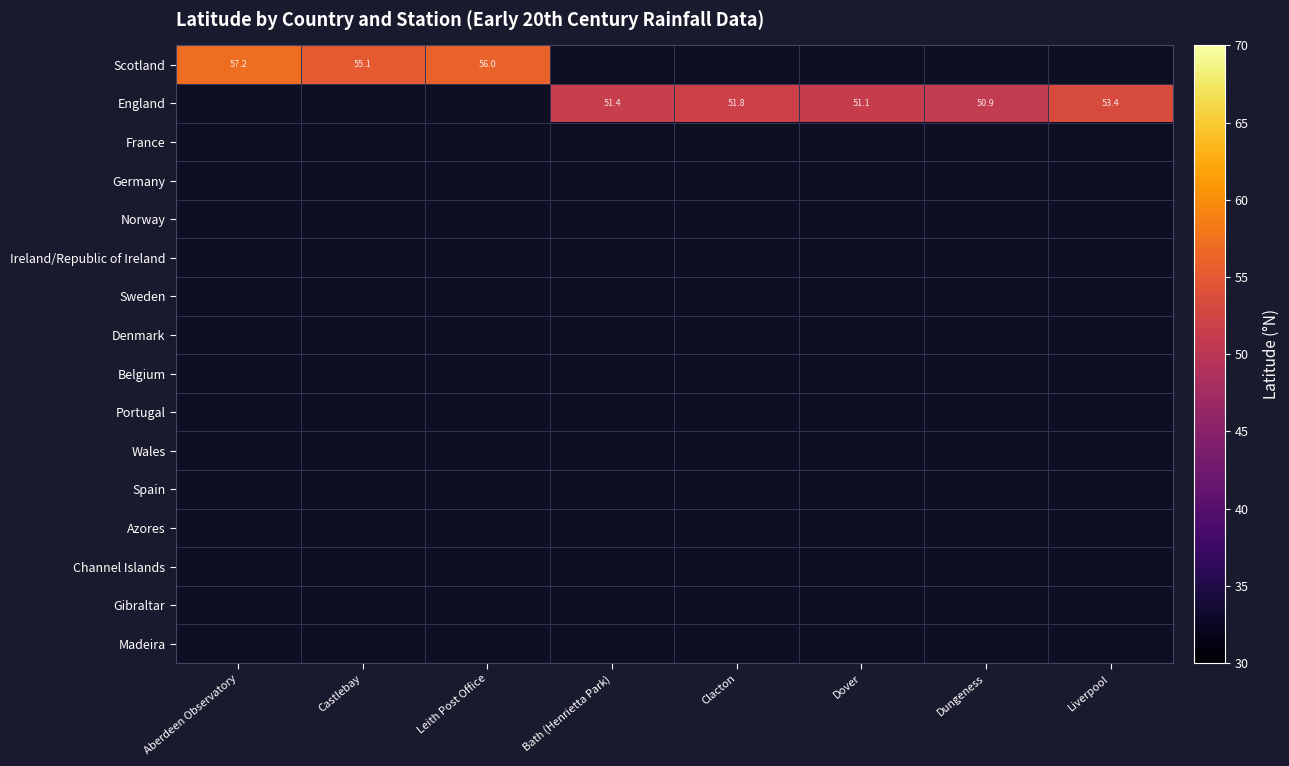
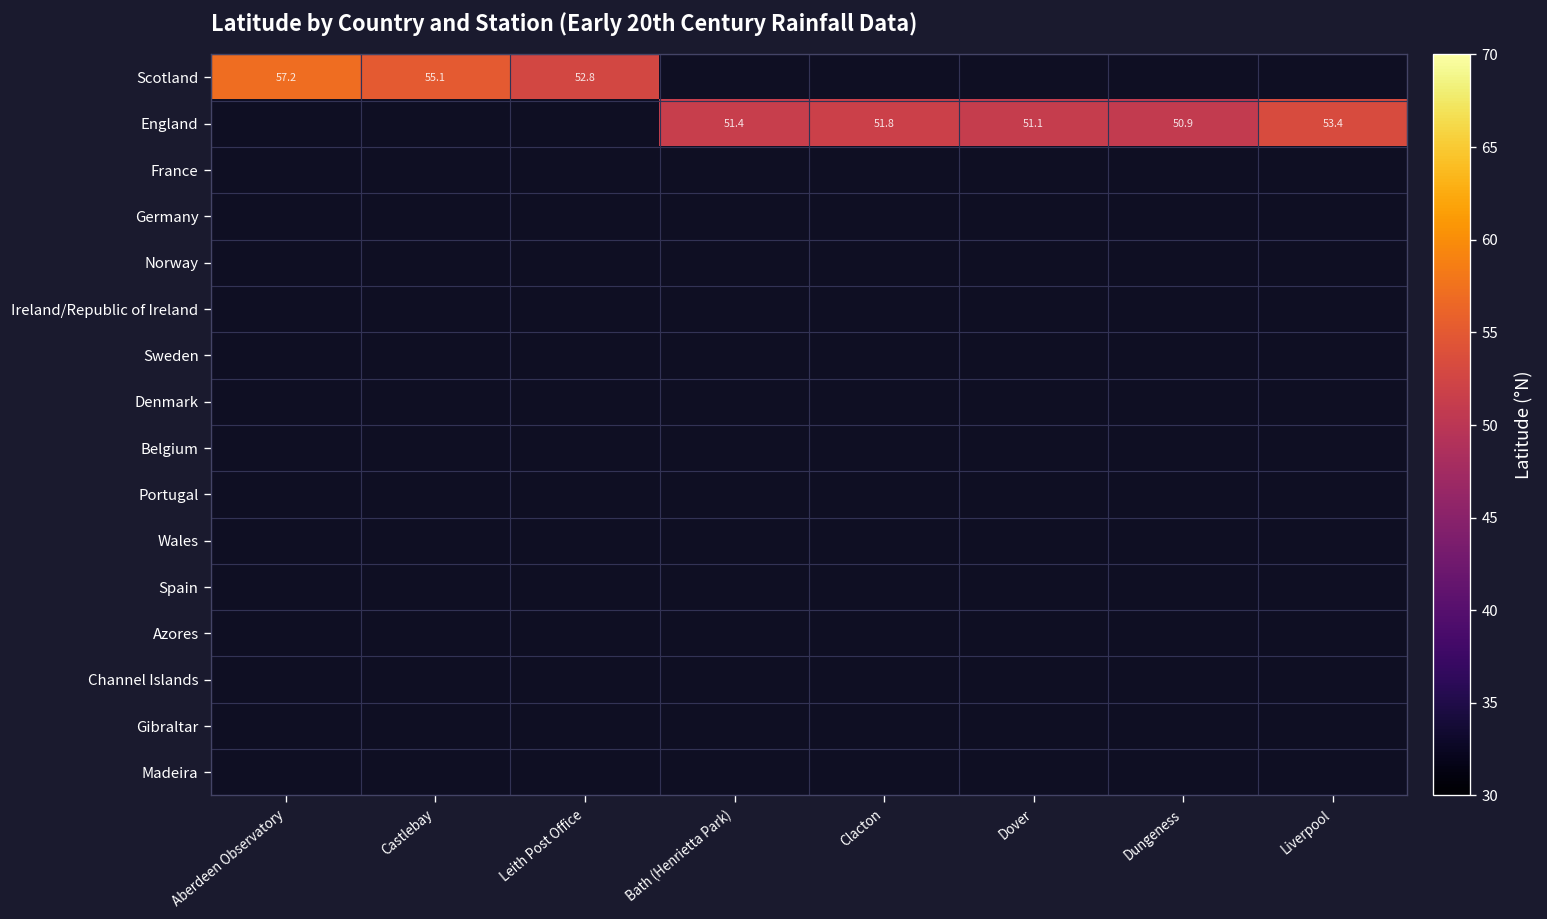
  {
    "Scotland": {
      "Aberdeen Observatory": 57.2,
      "Castlebay": 55.1,
-     "Leith Post Office": 56.0
+     "Leith Post Office": 52.8
    },
    "England": {
      "Bath (Henrietta Park)": 51.4,
      "Clacton": 51.8,
      "Dover": 51.1,
      "Dungeness": 50.9,
      "Liverpool": 53.4
    }
  }
